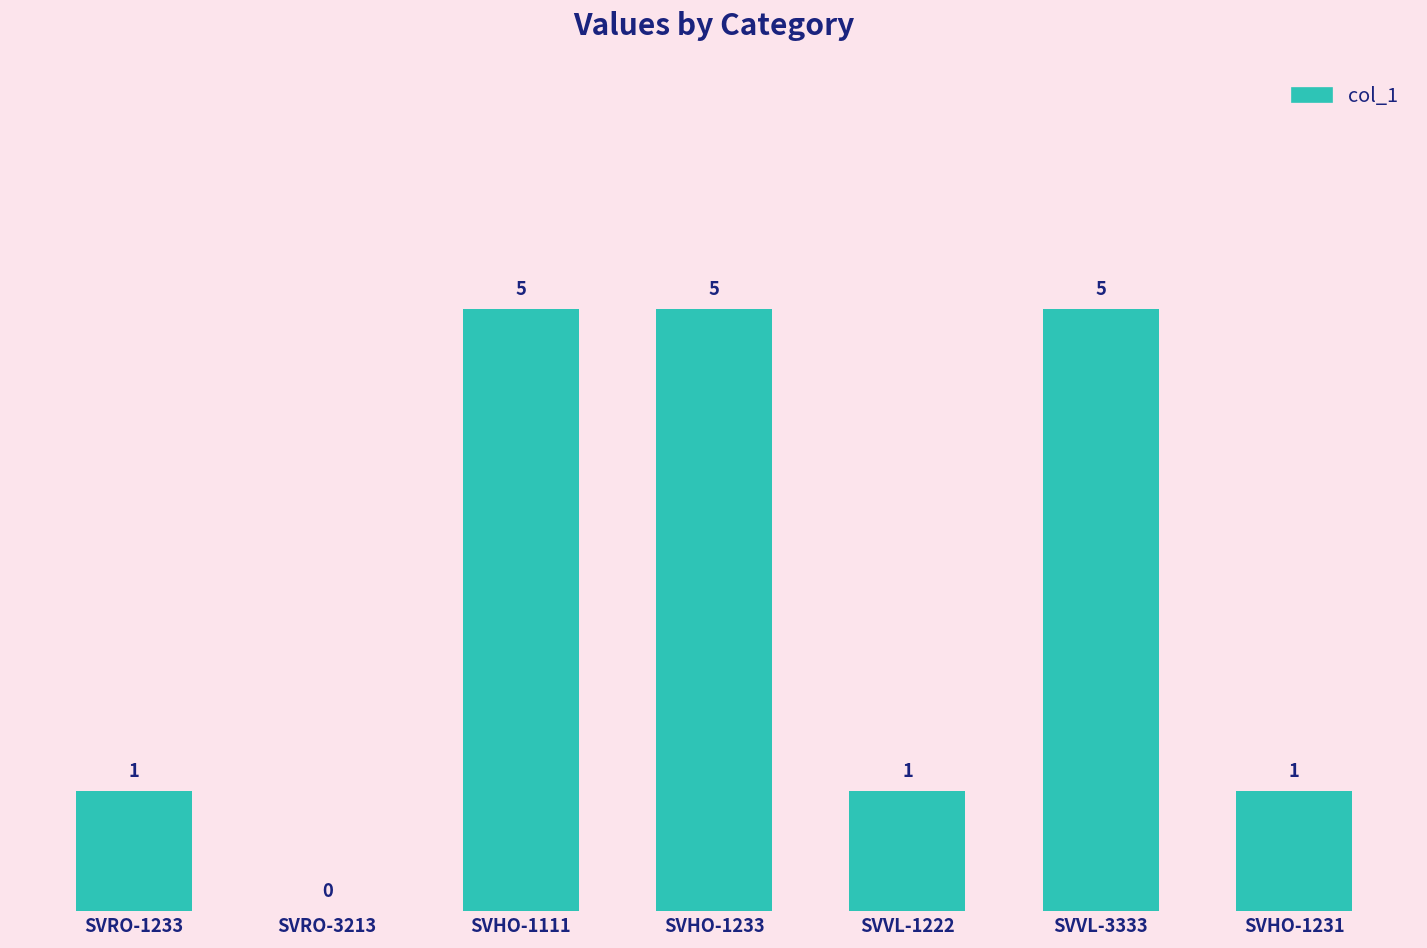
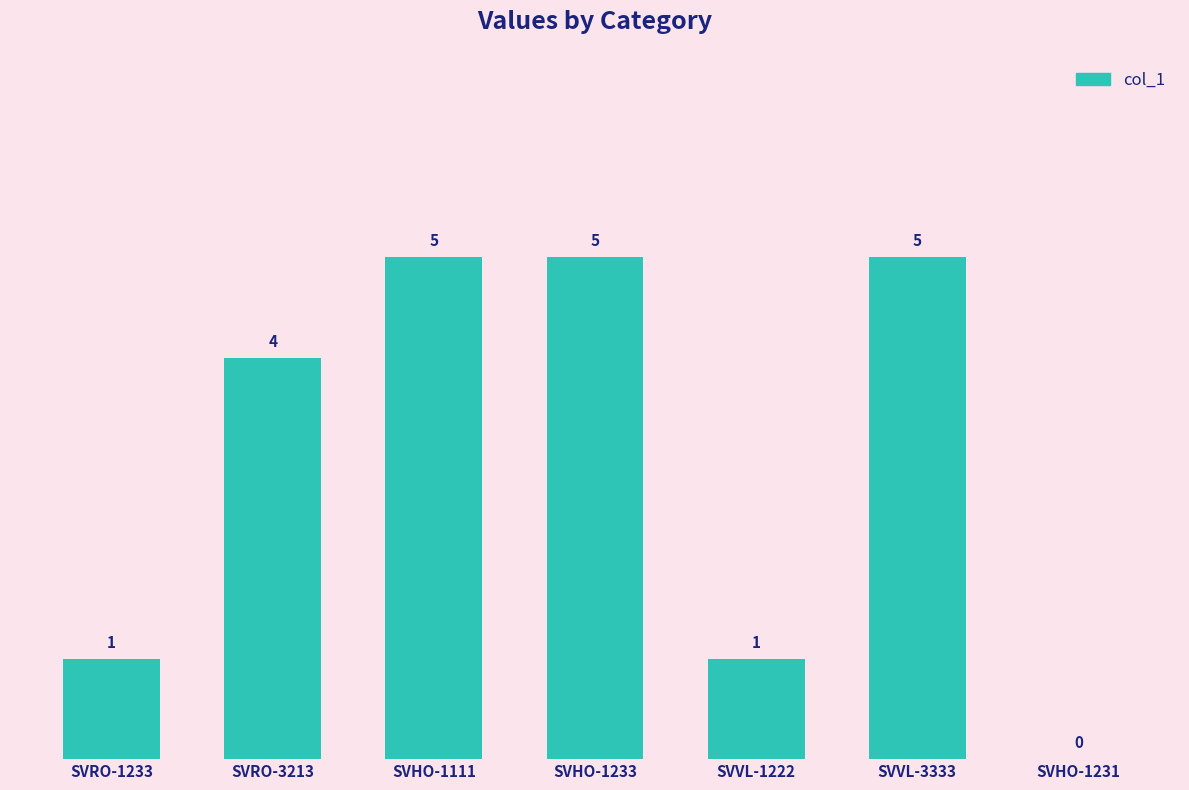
  {
    "SVRO-1233": 1,
-   "SVRO-3213": 0,
+   "SVRO-3213": 4,
    "SVHO-1111": 5,
    "SVHO-1233": 5,
    "SVVL-1222": 1,
    "SVVL-3333": 5,
-   "SVHO-1231": 1
+   "SVHO-1231": 0
  }
